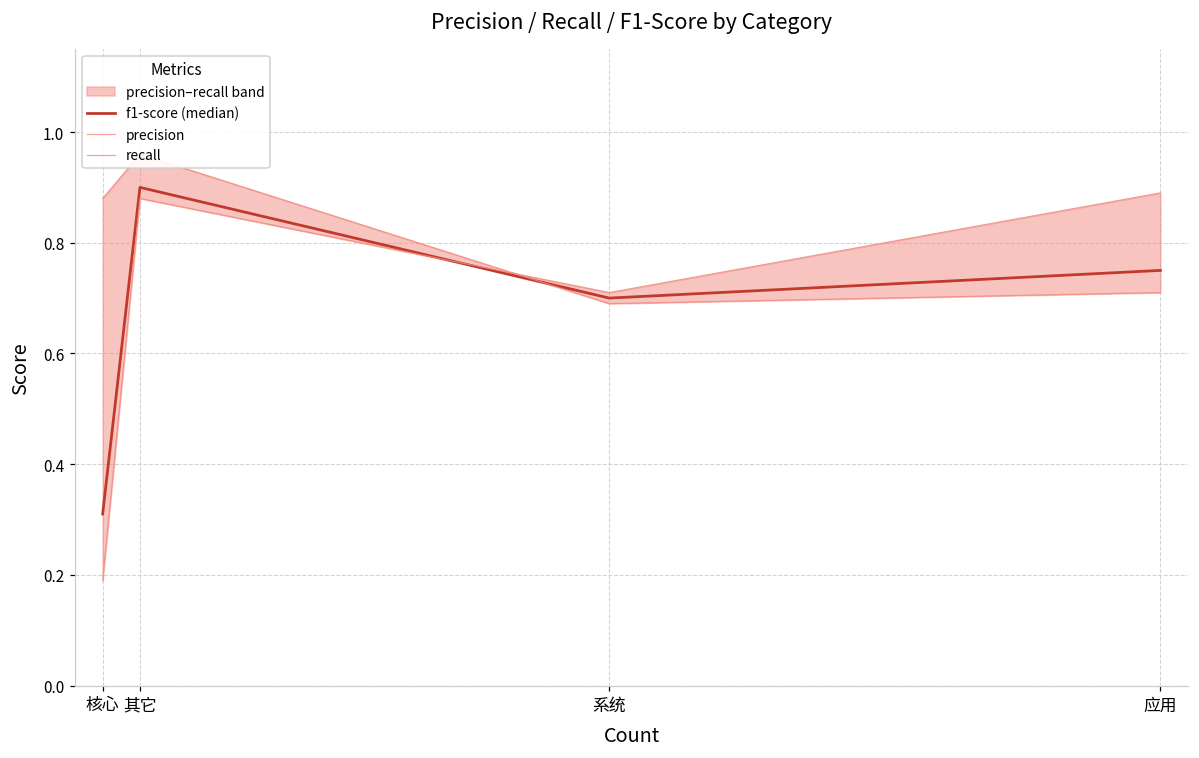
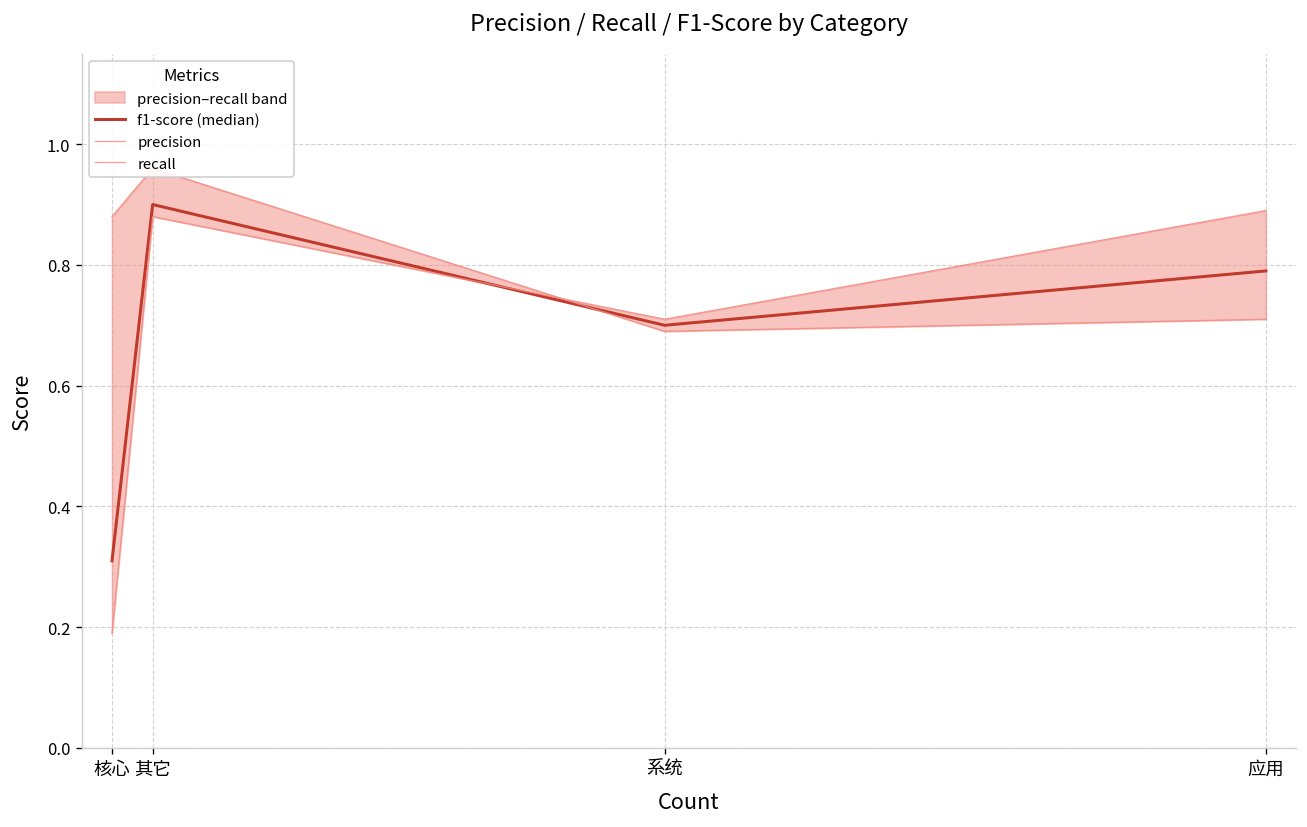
  {
    "f1-score (median)": {
      "核心": 0.31,
      "其它": 0.90,
      "系统": 0.70,
-     "应用": 0.75
+     "应用": 0.79
    }
  }
